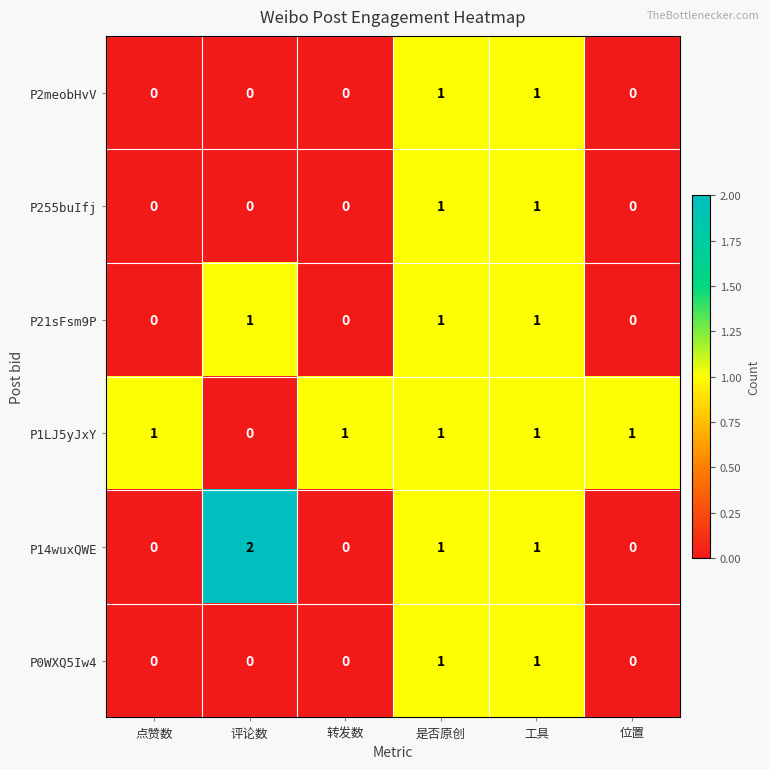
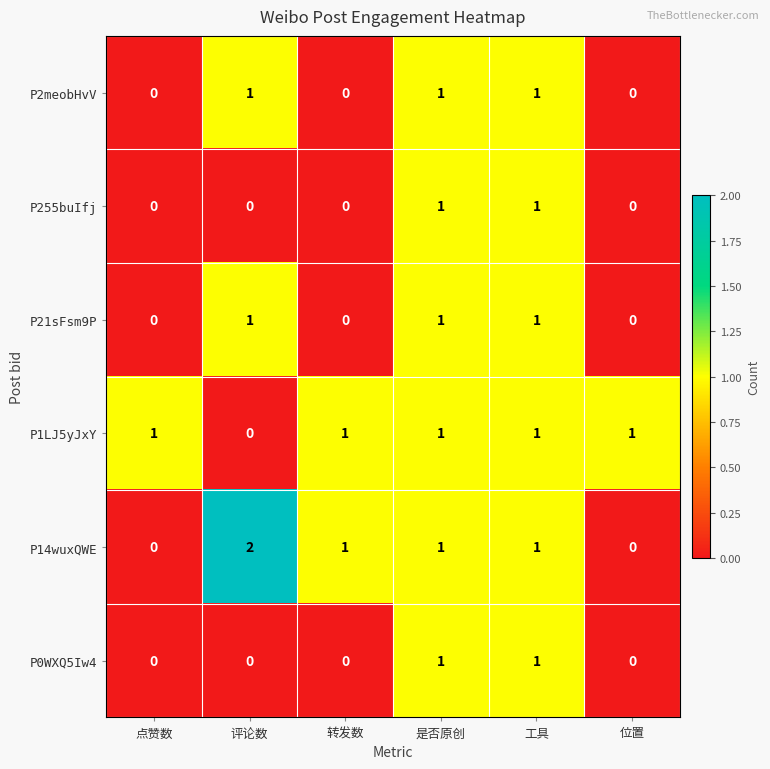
  {
    "P2meobHvV": {
      "点赞数": 0,
-     "评论数": 0,
+     "评论数": 1,
      "转发数": 0,
      "是否原创": 1,
      "工具": 1,
      "位置": 0
    },
    "P255buIfj": {
      "点赞数": 0,
      "评论数": 0,
      "转发数": 0,
      "是否原创": 1,
      "工具": 1,
      "位置": 0
    },
    "P21sFsm9P": {
      "点赞数": 0,
      "评论数": 1,
      "转发数": 0,
      "是否原创": 1,
      "工具": 1,
      "位置": 0
    },
    "P1LJ5yJxY": {
      "点赞数": 1,
      "评论数": 0,
      "转发数": 1,
      "是否原创": 1,
      "工具": 1,
      "位置": 1
    },
    "P14wuxQWE": {
      "点赞数": 0,
      "评论数": 2,
-     "转发数": 0,
+     "转发数": 1,
      "是否原创": 1,
      "工具": 1,
      "位置": 0
    },
    "P0WXQ5Iw4": {
      "点赞数": 0,
      "评论数": 0,
      "转发数": 0,
      "是否原创": 1,
      "工具": 1,
      "位置": 0
    }
  }
